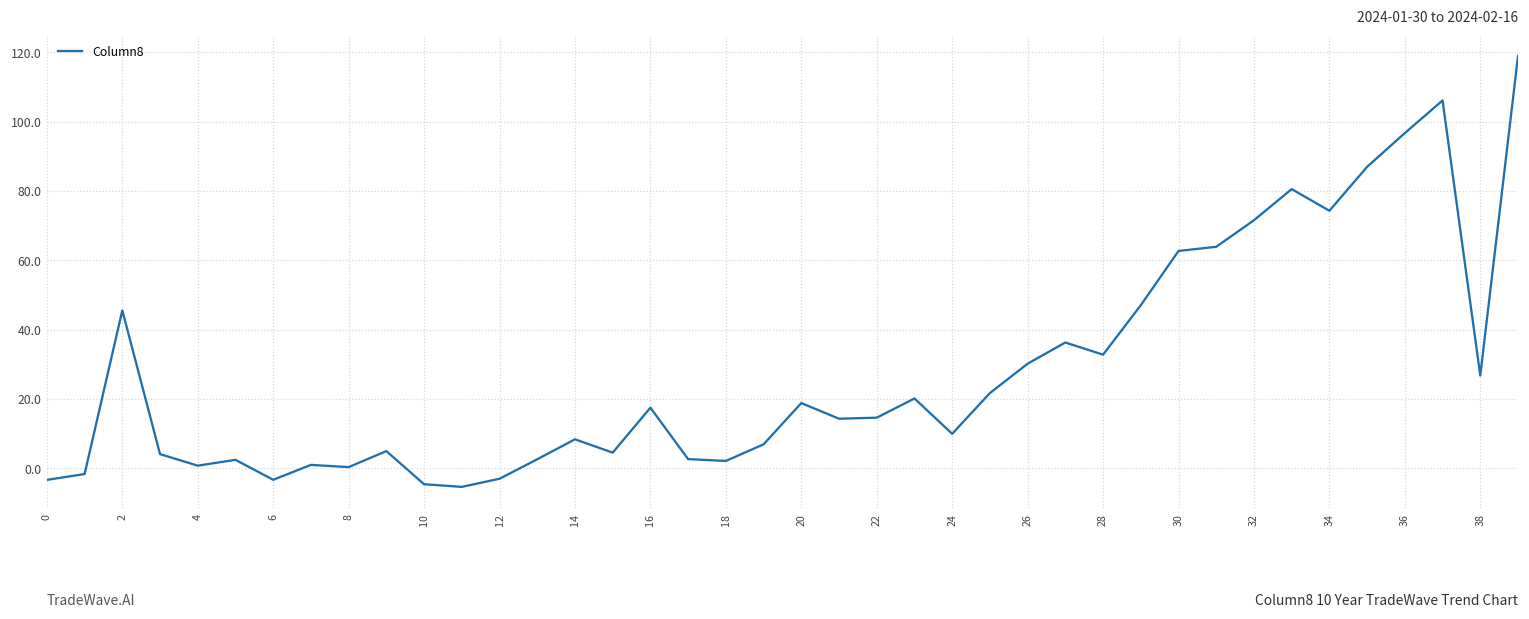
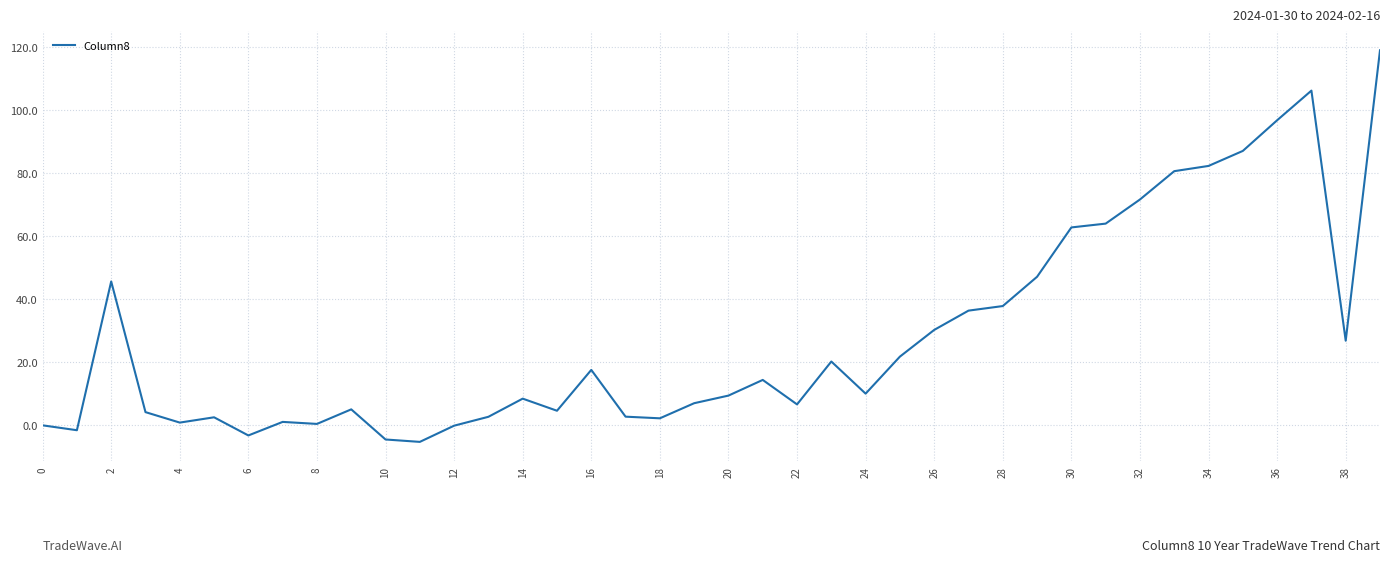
  {
-   "0": -3,
+   "0": 0,
    "2": 46,
    "4": 1,
    "6": -3,
    "8": 0,
    "10": -5,
-   "12": -3,
+   "12": 0,
    "14": 8,
    "16": 18,
    "18": 2,
-   "20": 19,
-   "22": 15,
+   "20": 9,
+   "22": 7,
    "24": 10,
    "26": 30,
-   "28": 33,
+   "28": 38,
    "30": 63,
    "32": 72,
-   "34": 74,
+   "34": 82,
    "36": 97,
    "38": 27
  }
